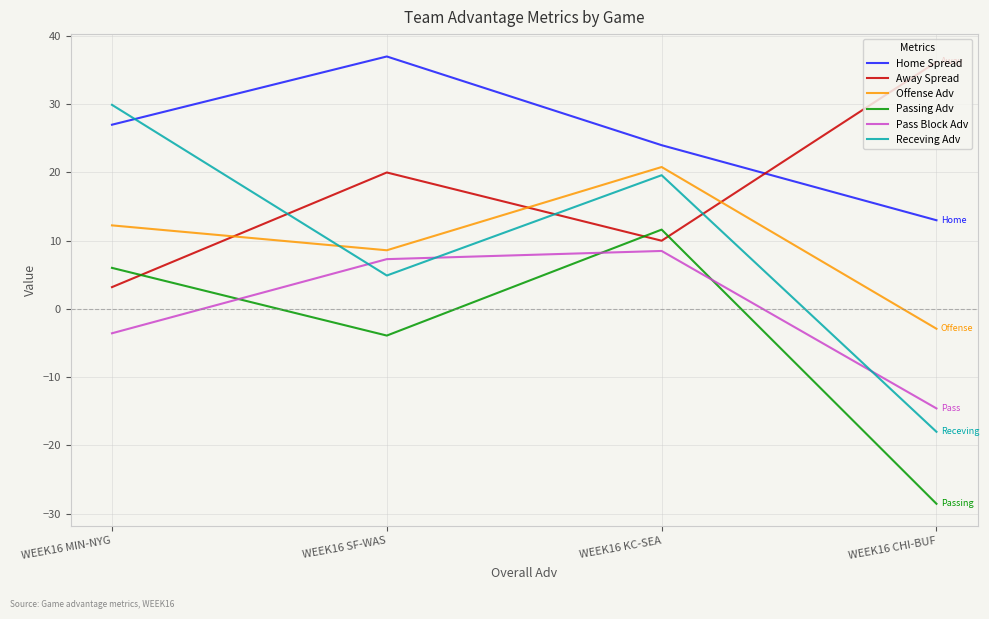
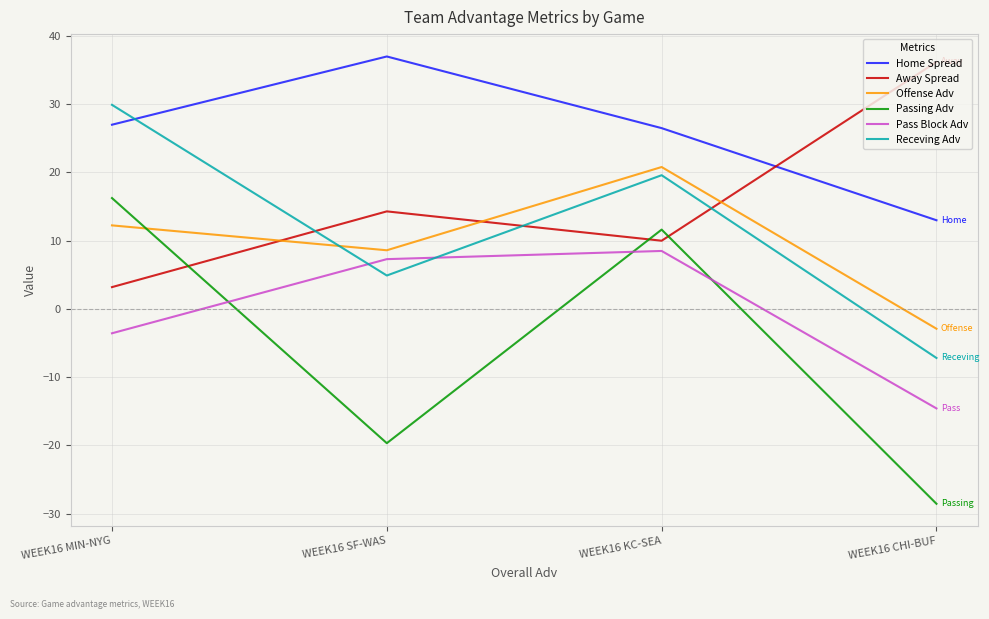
  {
    "Home Spread": {
      "WEEK16 MIN-NYG": 27,
      "WEEK16 SF-WAS": 37,
-     "WEEK16 KC-SEA": 24,
+     "WEEK16 KC-SEA": 27,
      "WEEK16 CHI-BUF": 13
    },
    "Away Spread": {
      "WEEK16 MIN-NYG": 3,
-     "WEEK16 SF-WAS": 20,
+     "WEEK16 SF-WAS": 14,
      "WEEK16 KC-SEA": 10
    },
    "Offense Adv": {
      "WEEK16 MIN-NYG": 12,
      "WEEK16 SF-WAS": 9,
      "WEEK16 KC-SEA": 21,
      "WEEK16 CHI-BUF": -3
    },
    "Passing Adv": {
-     "WEEK16 MIN-NYG": 6,
-     "WEEK16 SF-WAS": -4,
+     "WEEK16 MIN-NYG": 16,
+     "WEEK16 SF-WAS": -20,
      "WEEK16 KC-SEA": 12,
      "WEEK16 CHI-BUF": -29
    },
    "Pass Block Adv": {
      "WEEK16 MIN-NYG": -4,
      "WEEK16 SF-WAS": 7,
      "WEEK16 KC-SEA": 9,
      "WEEK16 CHI-BUF": -15
    },
    "Receving Adv": {
      "WEEK16 MIN-NYG": 30,
      "WEEK16 SF-WAS": 5,
      "WEEK16 KC-SEA": 20,
-     "WEEK16 CHI-BUF": -18
+     "WEEK16 CHI-BUF": -7
    }
  }
